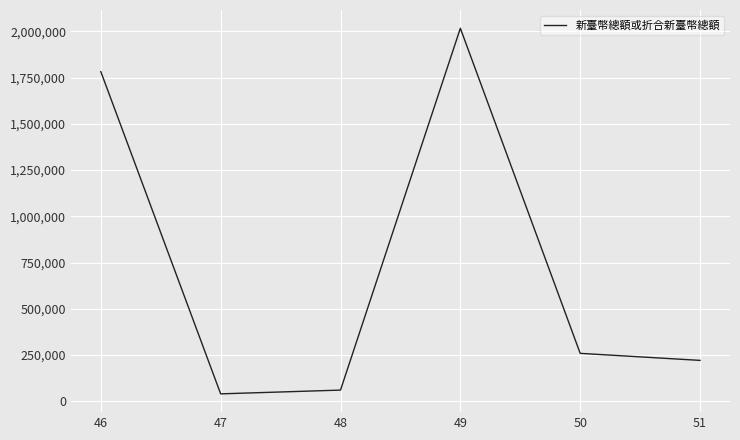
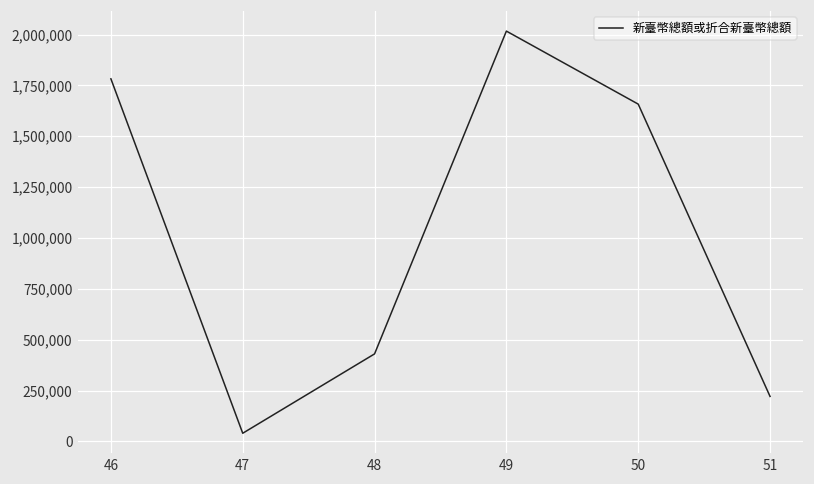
  {
    "46": "1,780,000",
    "47": "40,000",
-   "48": "60,000",
+   "48": "430,000",
    "49": "2,020,000",
-   "50": "260,000",
+   "50": "1,660,000",
    "51": "220,000"
  }
